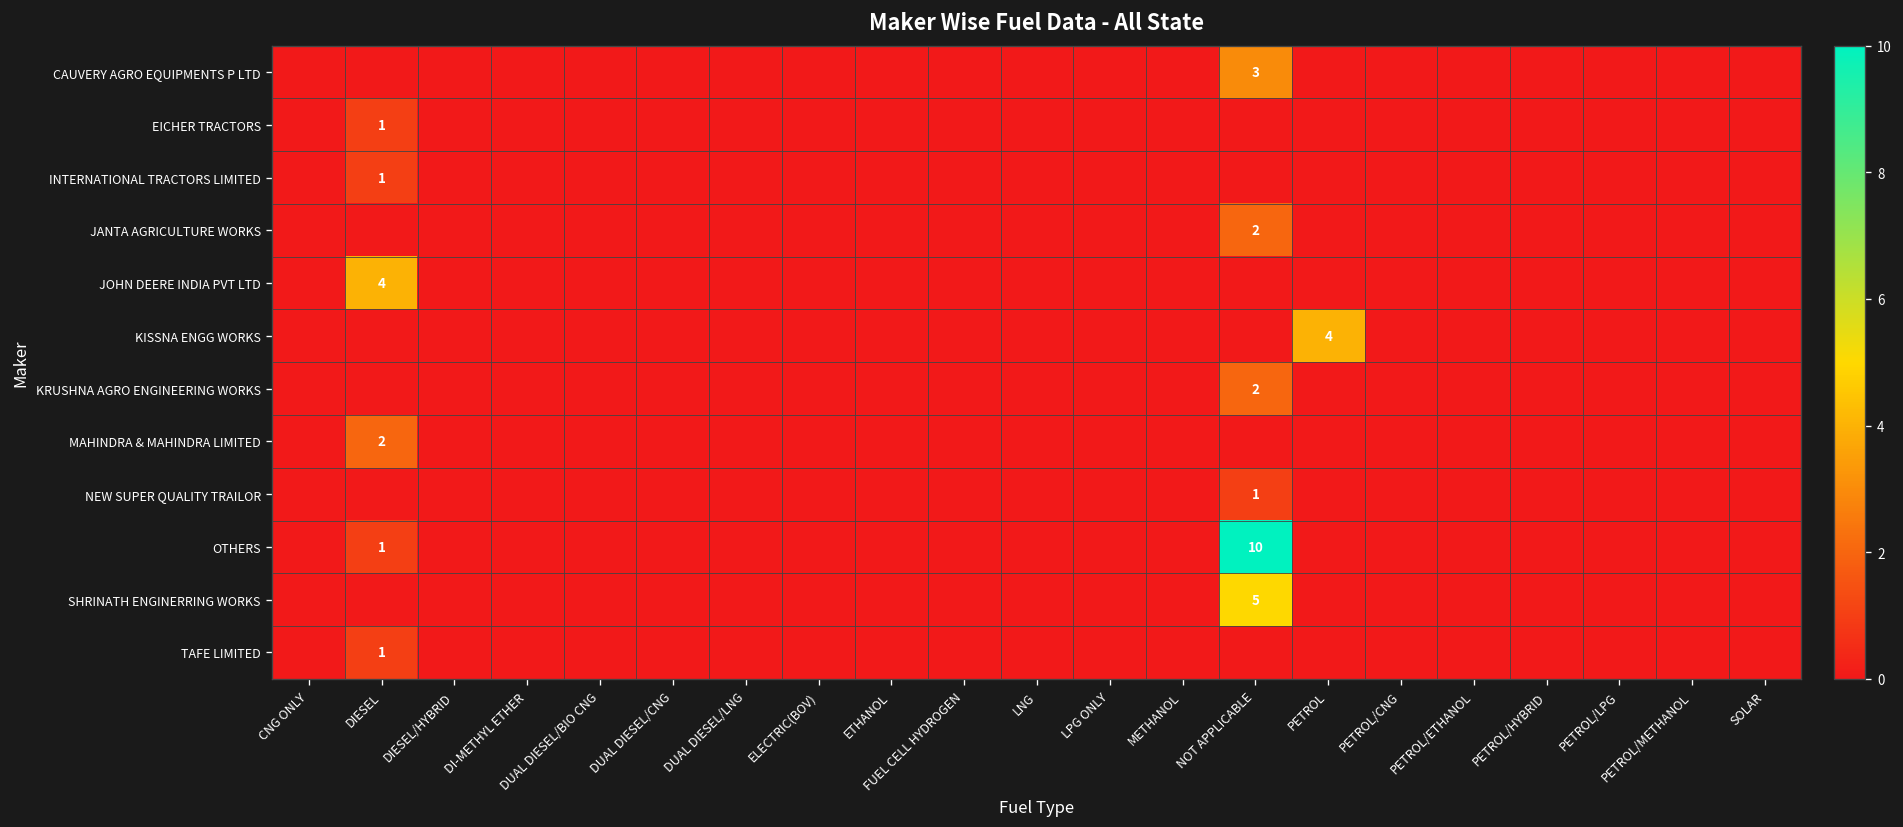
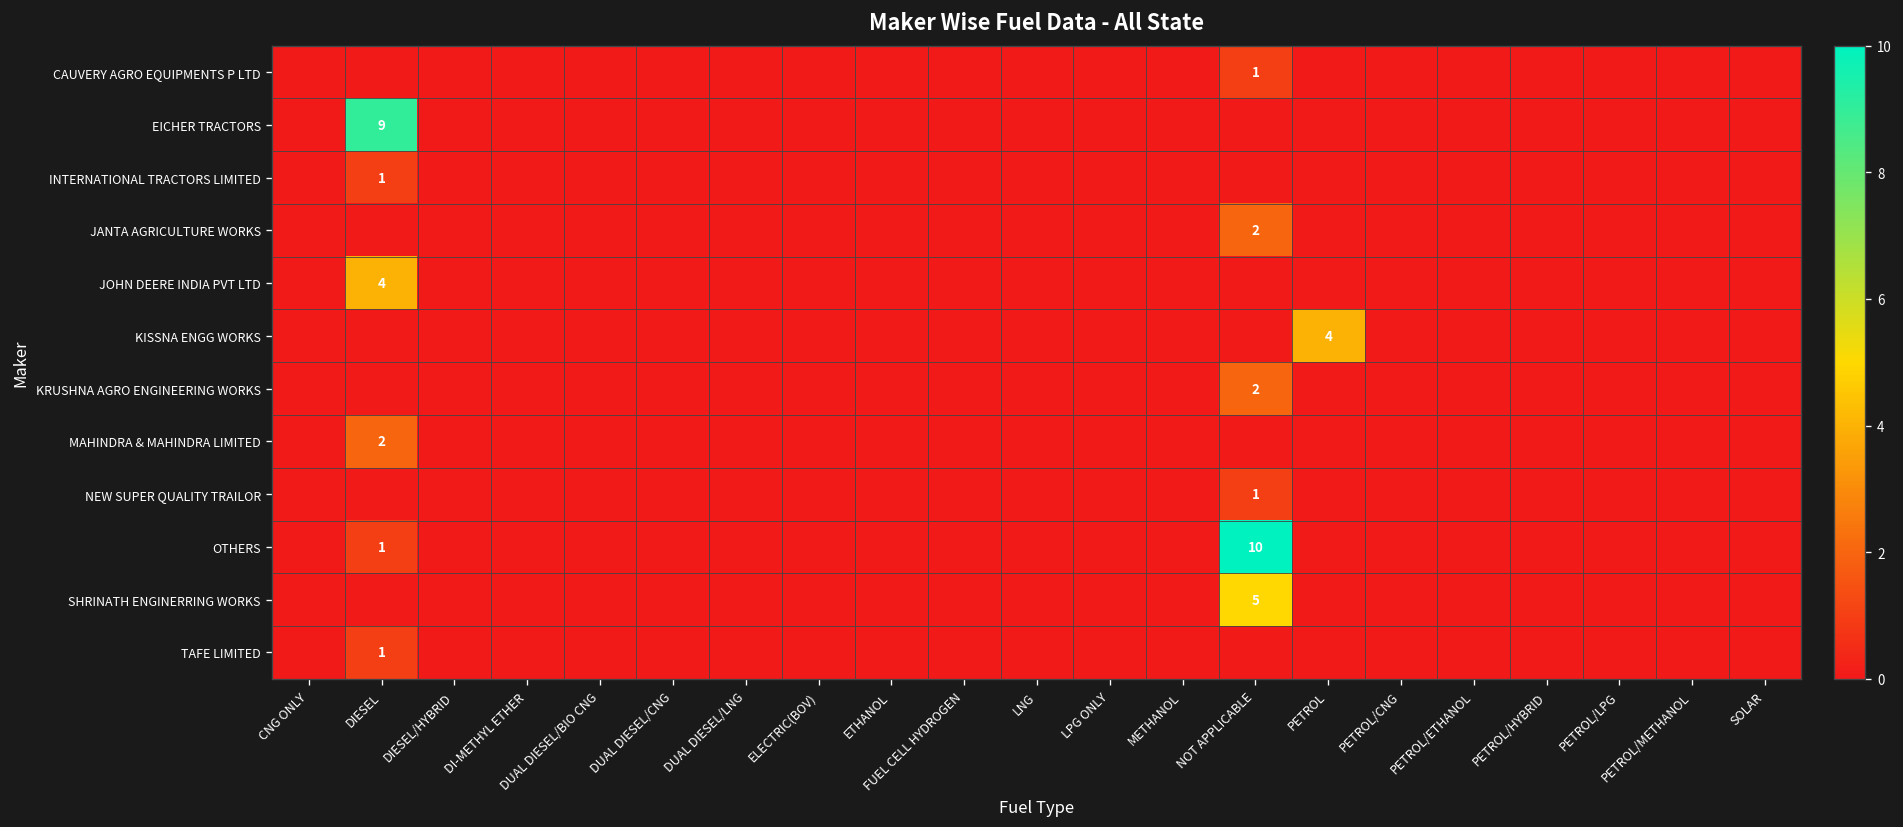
  {
    "CAUVERY AGRO EQUIPMENTS P LTD": {
-     "NOT APPLICABLE": 3
+     "NOT APPLICABLE": 1
    },
    "EICHER TRACTORS": {
-     "DIESEL": 1
+     "DIESEL": 9
    },
    "INTERNATIONAL TRACTORS LIMITED": {
      "DIESEL": 1
    },
    "JANTA AGRICULTURE WORKS": {
      "NOT APPLICABLE": 2
    },
    "JOHN DEERE INDIA PVT LTD": {
      "DIESEL": 4
    },
    "KISSNA ENGG WORKS": {
      "PETROL": 4
    },
    "KRUSHNA AGRO ENGINEERING WORKS": {
      "NOT APPLICABLE": 2
    },
    "MAHINDRA & MAHINDRA LIMITED": {
      "DIESEL": 2
    },
    "NEW SUPER QUALITY TRAILOR": {
      "NOT APPLICABLE": 1
    },
    "OTHERS": {
      "DIESEL": 1,
      "NOT APPLICABLE": 10
    },
    "SHRINATH ENGINERRING WORKS": {
      "NOT APPLICABLE": 5
    },
    "TAFE LIMITED": {
      "DIESEL": 1
    }
  }
